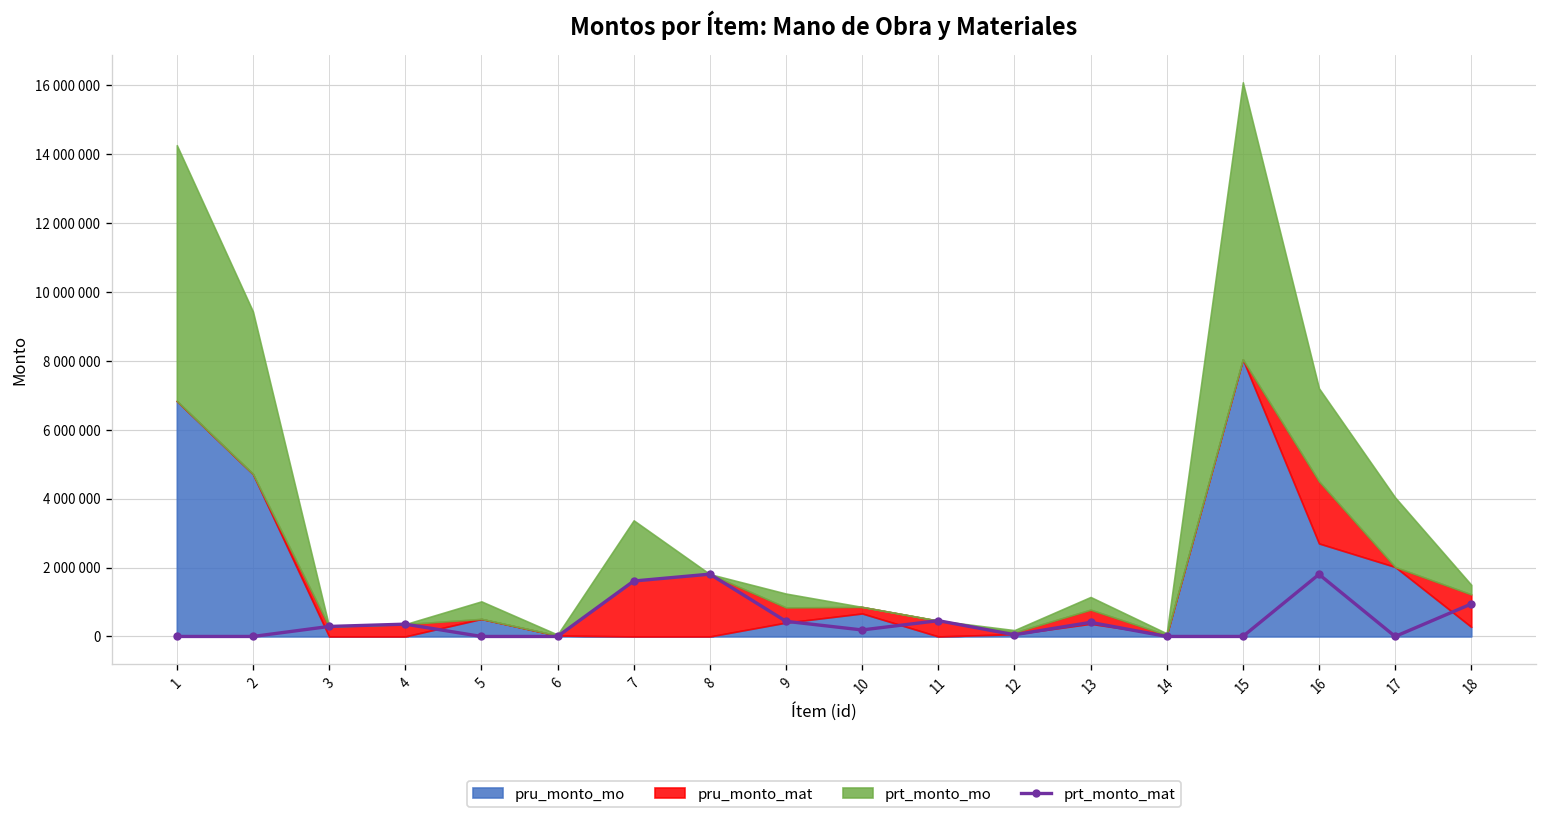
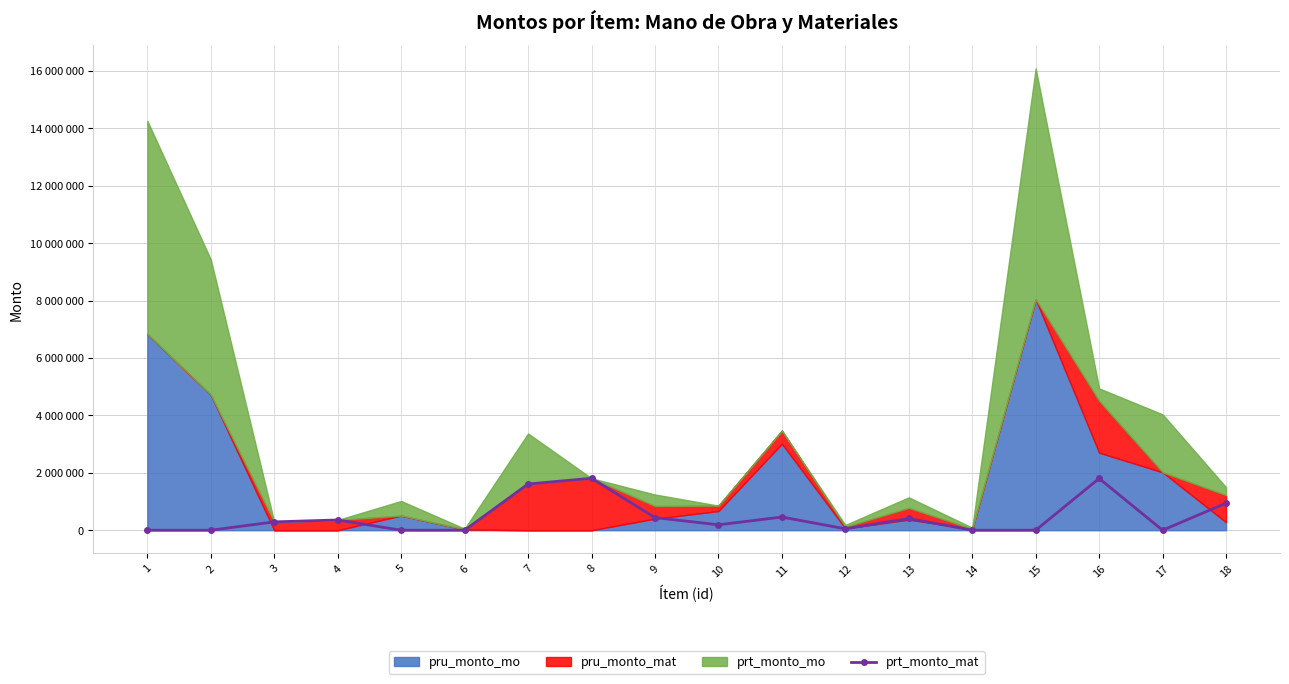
  {
    "prt_monto_mat": {
      "1": 0,
      "2": 0,
      "5": 0,
      "10": 200000,
      "15": 0,
      "16": 1800000,
      "17": 0,
      "18": 900000
    },
    "pru_monto_mo": {
      "3": 0,
      "4": 0,
      "7": 0,
      "8": 0,
      "10": 700000,
-     "11": 0,
+     "11": 3000000,
      "16": 2700000,
      "18": 300000
    },
    "pru_monto_mat": {
      "9": 400000,
      "13": 400000,
      "16": 1800000,
      "18": 900000
    },
    "prt_monto_mo": {
      "1": 7400000,
      "2": 4700000,
      "5": 500000,
      "7": 1800000,
      "9": 400000,
      "13": 400000,
      "15": 8000000,
-     "16": 2700000,
+     "16": 400000,
      "17": 2000000,
      "18": 300000
    }
  }
